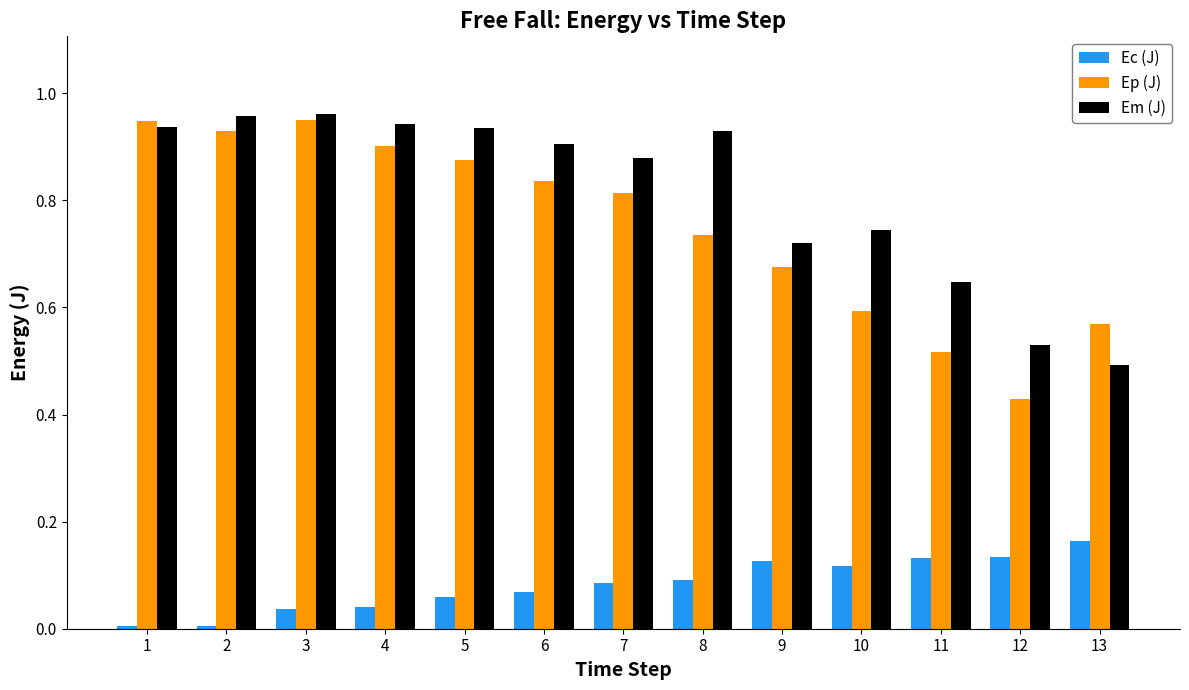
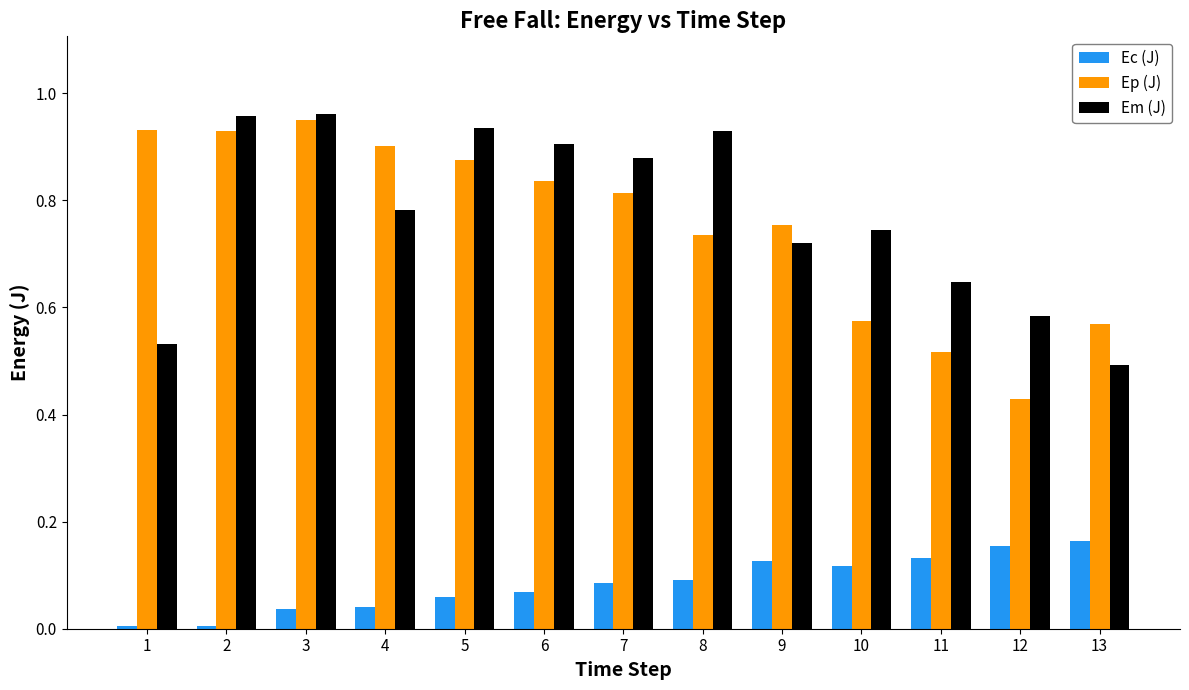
  {
    "Ec (J)": {
      "3": 0.04,
      "4": 0.04,
      "5": 0.06,
      "6": 0.07,
      "7": 0.09,
      "8": 0.09,
      "9": 0.13,
      "10": 0.12,
      "11": 0.13,
-     "12": 0.13,
+     "12": 0.15,
      "13": 0.16
    },
    "Ep (J)": {
-     "1": 0.95,
+     "1": 0.93,
      "2": 0.93,
      "3": 0.95,
      "4": 0.90,
      "5": 0.88,
      "6": 0.84,
      "7": 0.81,
      "8": 0.74,
-     "9": 0.68,
-     "10": 0.59,
+     "9": 0.75,
+     "10": 0.57,
      "11": 0.52,
      "12": 0.43,
      "13": 0.57
    },
    "Em (J)": {
-     "1": 0.94,
+     "1": 0.53,
      "2": 0.96,
      "3": 0.96,
-     "4": 0.94,
+     "4": 0.78,
      "5": 0.93,
      "6": 0.90,
      "7": 0.88,
      "8": 0.93,
      "9": 0.72,
      "10": 0.75,
      "11": 0.65,
-     "12": 0.53,
+     "12": 0.58,
      "13": 0.49
    }
  }
